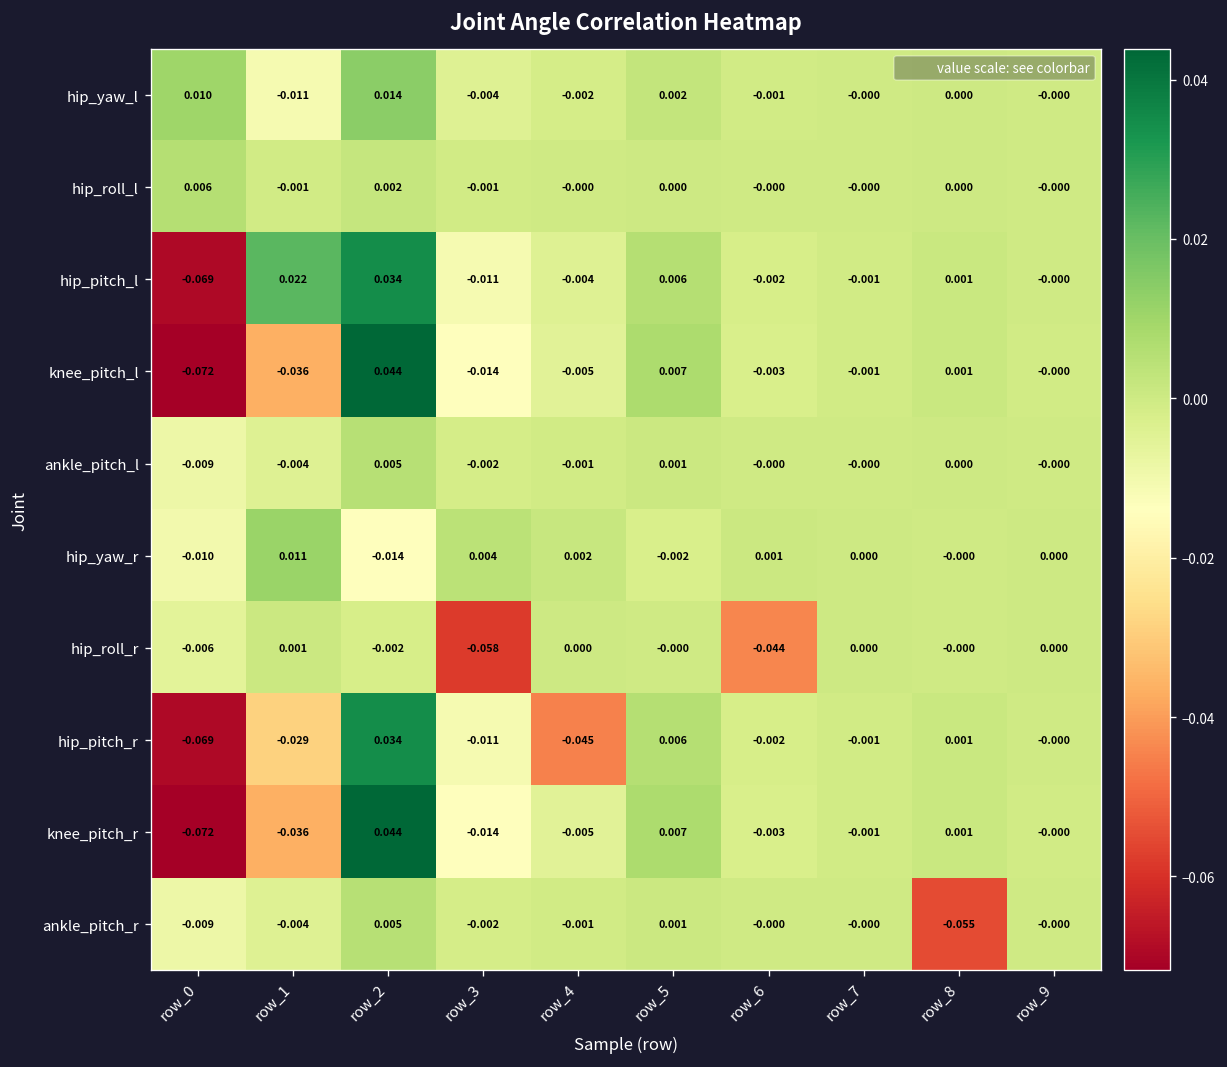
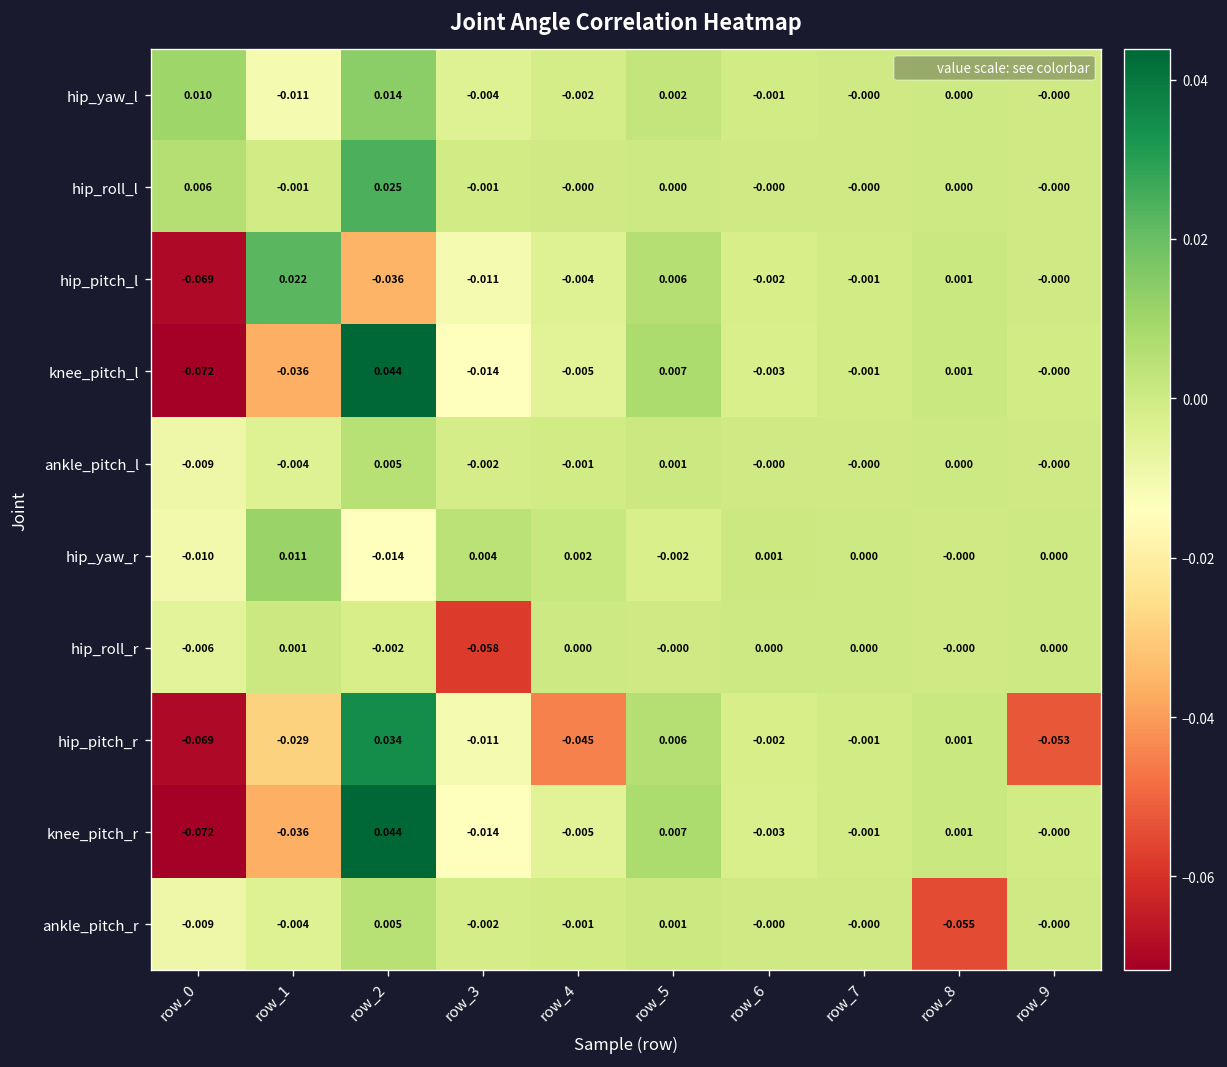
  {
    "hip_yaw_l": {
      "row_0": 0.010,
      "row_1": -0.011,
      "row_2": 0.014,
      "row_3": -0.004,
      "row_4": -0.002,
      "row_5": 0.002,
      "row_6": -0.001,
      "row_7": -0.000,
      "row_8": 0.000,
      "row_9": -0.000
    },
    "hip_roll_l": {
      "row_0": 0.006,
      "row_1": -0.001,
-     "row_2": 0.002,
+     "row_2": 0.025,
      "row_3": -0.001,
      "row_4": -0.000,
      "row_5": 0.000,
      "row_6": -0.000,
      "row_7": -0.000,
      "row_8": 0.000,
      "row_9": -0.000
    },
    "hip_pitch_l": {
      "row_0": -0.069,
      "row_1": 0.022,
-     "row_2": 0.034,
+     "row_2": -0.036,
      "row_3": -0.011,
      "row_4": -0.004,
      "row_5": 0.006,
      "row_6": -0.002,
      "row_7": -0.001,
      "row_8": 0.001,
      "row_9": -0.000
    },
    "knee_pitch_l": {
      "row_0": -0.072,
      "row_1": -0.036,
      "row_2": 0.044,
      "row_3": -0.014,
      "row_4": -0.005,
      "row_5": 0.007,
      "row_6": -0.003,
      "row_7": -0.001,
      "row_8": 0.001,
      "row_9": -0.000
    },
    "ankle_pitch_l": {
      "row_0": -0.009,
      "row_1": -0.004,
      "row_2": 0.005,
      "row_3": -0.002,
      "row_4": -0.001,
      "row_5": 0.001,
      "row_6": -0.000,
      "row_7": -0.000,
      "row_8": 0.000,
      "row_9": -0.000
    },
    "hip_yaw_r": {
      "row_0": -0.010,
      "row_1": 0.011,
      "row_2": -0.014,
      "row_3": 0.004,
      "row_4": 0.002,
      "row_5": -0.002,
      "row_6": 0.001,
      "row_7": 0.000,
      "row_8": -0.000,
      "row_9": 0.000
    },
    "hip_roll_r": {
      "row_0": -0.006,
      "row_1": 0.001,
      "row_2": -0.002,
      "row_3": -0.058,
      "row_4": 0.000,
      "row_5": -0.000,
-     "row_6": -0.044,
+     "row_6": 0.000,
      "row_7": 0.000,
      "row_8": -0.000,
      "row_9": 0.000
    },
    "hip_pitch_r": {
      "row_0": -0.069,
      "row_1": -0.029,
      "row_2": 0.034,
      "row_3": -0.011,
      "row_4": -0.045,
      "row_5": 0.006,
      "row_6": -0.002,
      "row_7": -0.001,
      "row_8": 0.001,
-     "row_9": -0.000
+     "row_9": -0.053
    },
    "knee_pitch_r": {
      "row_0": -0.072,
      "row_1": -0.036,
      "row_2": 0.044,
      "row_3": -0.014,
      "row_4": -0.005,
      "row_5": 0.007,
      "row_6": -0.003,
      "row_7": -0.001,
      "row_8": 0.001,
      "row_9": -0.000
    },
    "ankle_pitch_r": {
      "row_0": -0.009,
      "row_1": -0.004,
      "row_2": 0.005,
      "row_3": -0.002,
      "row_4": -0.001,
      "row_5": 0.001,
      "row_6": -0.000,
      "row_7": -0.000,
      "row_8": -0.055,
      "row_9": -0.000
    }
  }
